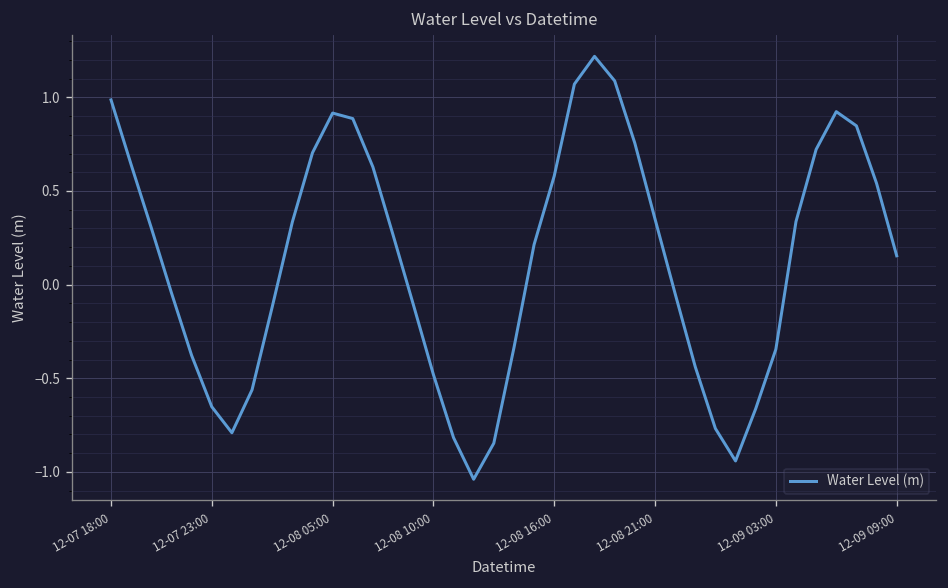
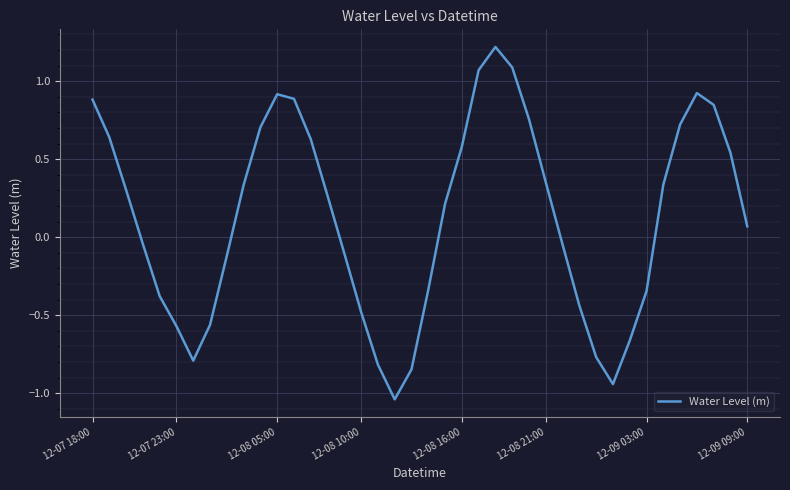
  {
-   "12-07 18:00": 0.99,
-   "12-07 23:00": -0.65,
+   "12-07 18:00": 0.88,
+   "12-07 23:00": -0.57,
    "12-08 05:00": 0.92,
    "12-08 10:00": -0.48,
    "12-08 16:00": 0.58,
    "12-08 21:00": 0.35,
    "12-09 03:00": -0.35,
-   "12-09 09:00": 0.15
+   "12-09 09:00": 0.07
  }
